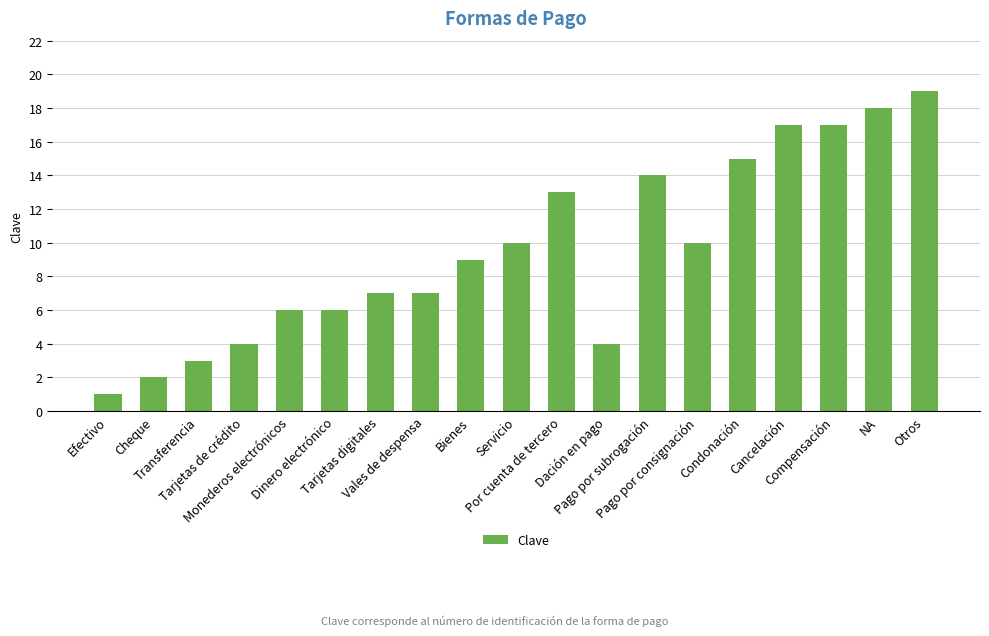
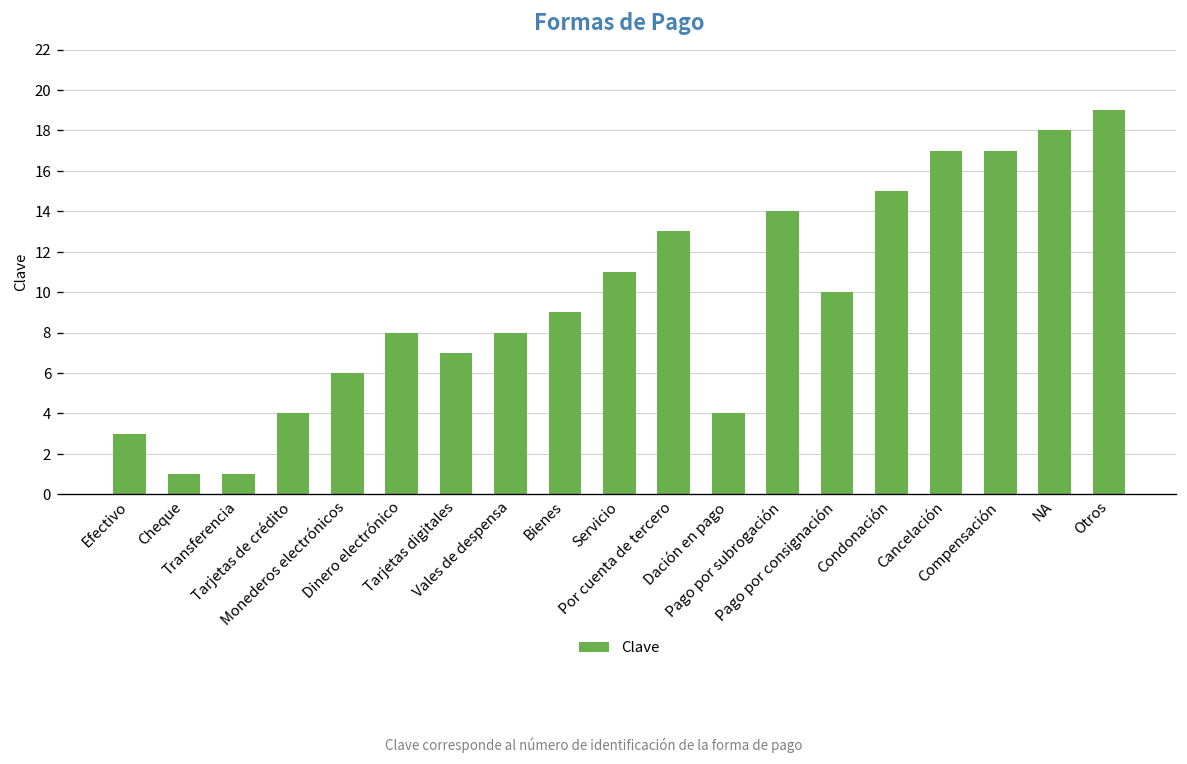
  {
-   "Efectivo": 1,
-   "Cheque": 2,
-   "Transferencia": 3,
+   "Efectivo": 3,
+   "Cheque": 1,
+   "Transferencia": 1,
    "Tarjetas de crédito": 4,
    "Monederos electrónicos": 6,
-   "Dinero electrónico": 6,
+   "Dinero electrónico": 8,
    "Tarjetas digitales": 7,
-   "Vales de despensa": 7,
+   "Vales de despensa": 8,
    "Bienes": 9,
-   "Servicio": 10,
+   "Servicio": 11,
    "Por cuenta de tercero": 13,
    "Dación en pago": 4,
    "Pago por subrogación": 14,
    "Pago por consignación": 10,
    "Condonación": 15,
    "Cancelación": 17,
    "Compensación": 17,
    "NA": 18,
    "Otros": 19
  }
